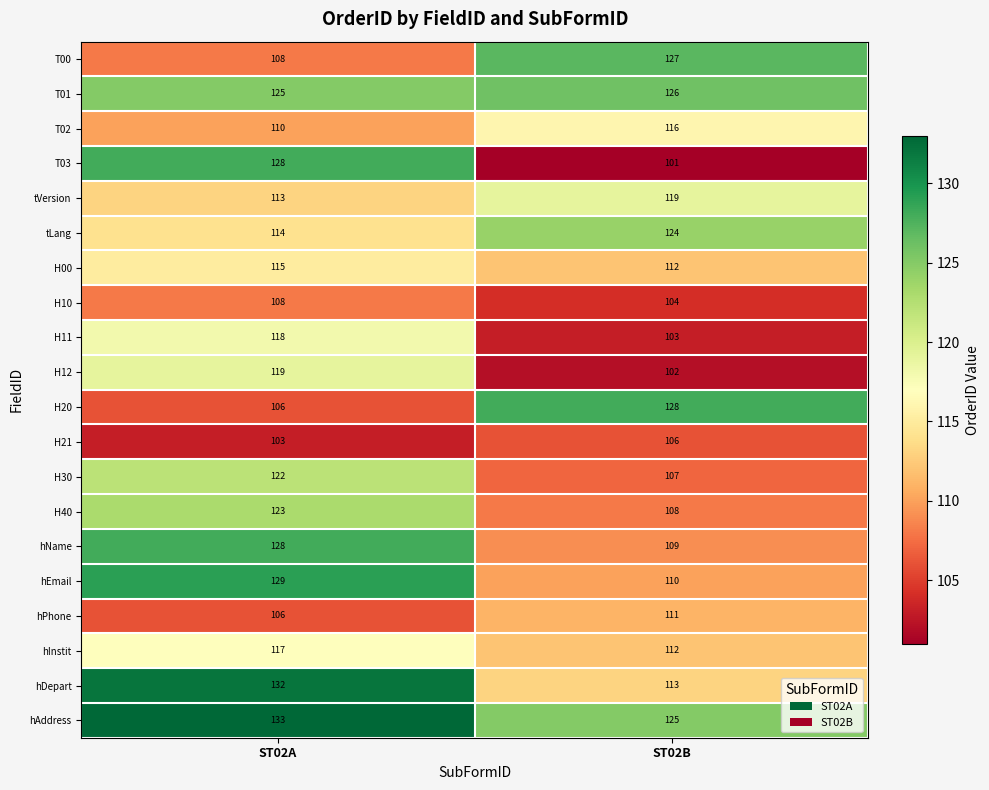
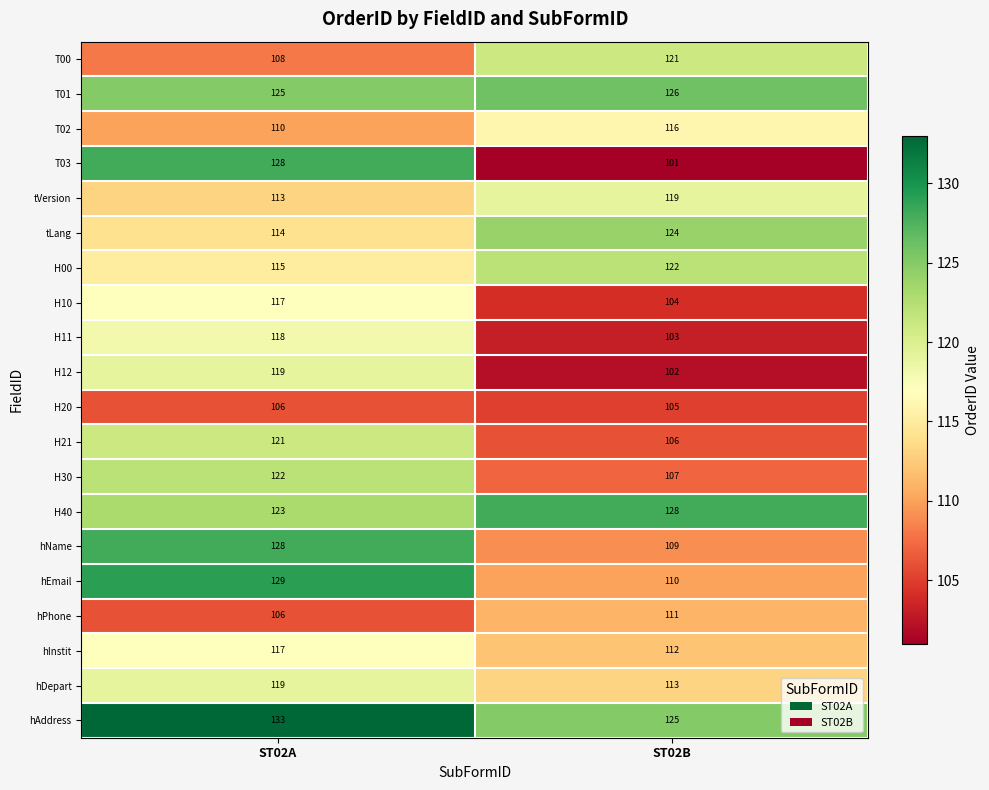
  {
    "T00": {
      "ST02A": 108,
-     "ST02B": 127
+     "ST02B": 121
    },
    "T01": {
      "ST02A": 125,
      "ST02B": 126
    },
    "T02": {
      "ST02A": 110,
      "ST02B": 116
    },
    "T03": {
      "ST02A": 128,
      "ST02B": 101
    },
    "tVersion": {
      "ST02A": 113,
      "ST02B": 119
    },
    "tLang": {
      "ST02A": 114,
      "ST02B": 124
    },
    "H00": {
      "ST02A": 115,
-     "ST02B": 112
+     "ST02B": 122
    },
    "H10": {
-     "ST02A": 108,
+     "ST02A": 117,
      "ST02B": 104
    },
    "H11": {
      "ST02A": 118,
      "ST02B": 103
    },
    "H12": {
      "ST02A": 119,
      "ST02B": 102
    },
    "H20": {
      "ST02A": 106,
-     "ST02B": 128
+     "ST02B": 105
    },
    "H21": {
-     "ST02A": 103,
+     "ST02A": 121,
      "ST02B": 106
    },
    "H30": {
      "ST02A": 122,
      "ST02B": 107
    },
    "H40": {
      "ST02A": 123,
-     "ST02B": 108
+     "ST02B": 128
    },
    "hName": {
      "ST02A": 128,
      "ST02B": 109
    },
    "hEmail": {
      "ST02A": 129,
      "ST02B": 110
    },
    "hPhone": {
      "ST02A": 106,
      "ST02B": 111
    },
    "hInstit": {
      "ST02A": 117,
      "ST02B": 112
    },
    "hDepart": {
-     "ST02A": 132,
+     "ST02A": 119,
      "ST02B": 113
    },
    "hAddress": {
      "ST02A": 133,
      "ST02B": 125
    }
  }
